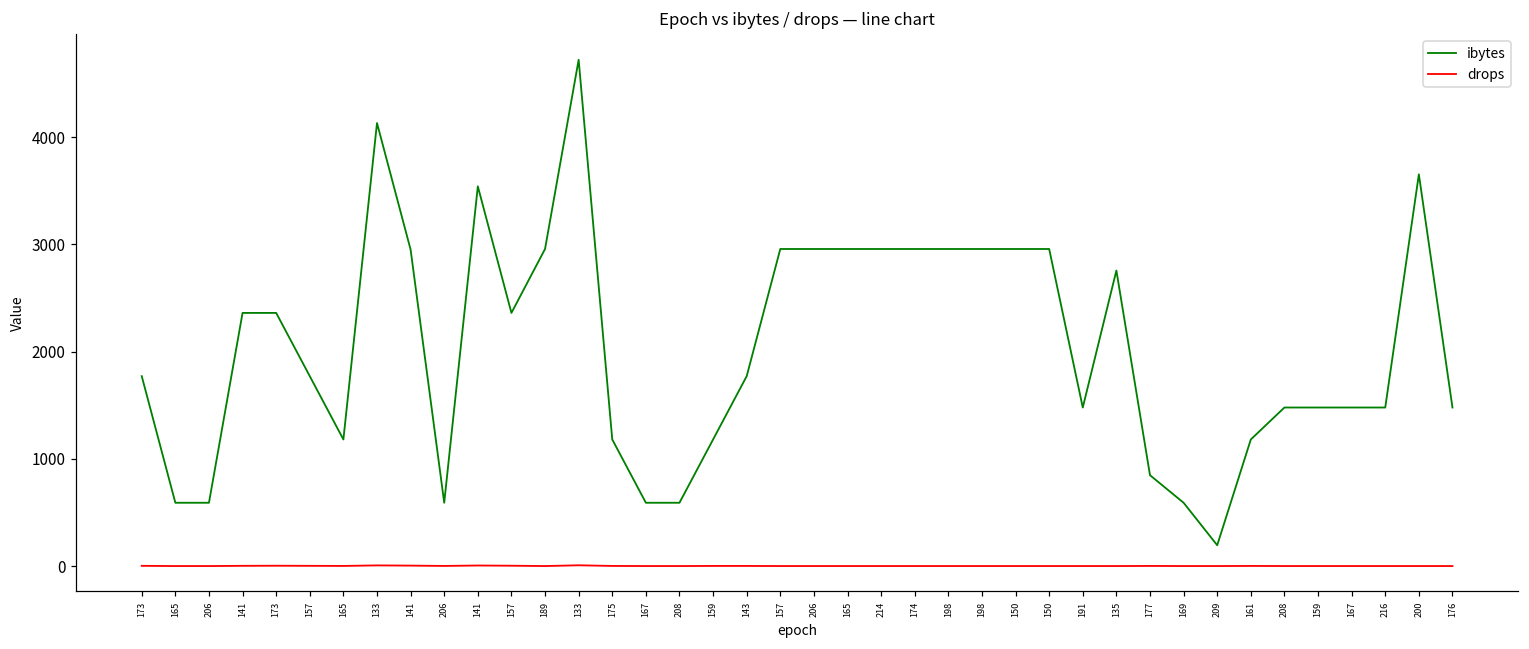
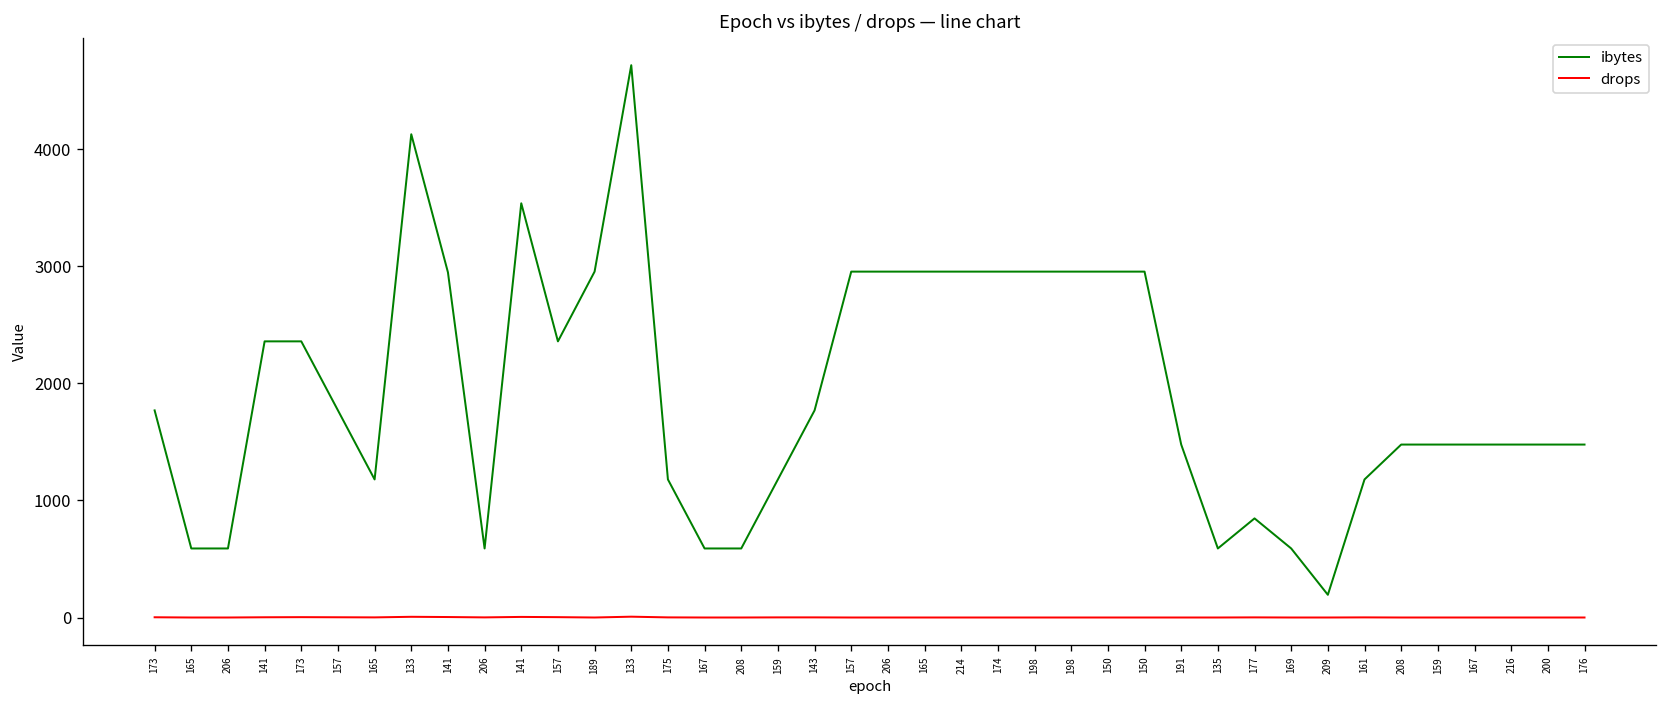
  {
    "ibytes": {
      "189": 3000,
      "175": 1200,
      "143": 1800,
      "214": 3000,
      "174": 3000,
      "191": 1500,
-     "135": 2800,
+     "135": 600,
      "177": 800,
      "169": 600,
      "209": 200,
      "161": 1200,
      "216": 1500,
-     "200": 3700,
+     "200": 1500,
      "176": 1500
    },
    "drops": {
      "189": 0,
      "175": 0,
      "143": 0,
      "214": 0,
      "174": 0,
      "191": 0,
      "135": 0,
      "177": 0,
      "169": 0,
      "209": 0,
      "161": 0,
      "216": 0,
      "200": 0,
      "176": 0
    }
  }
